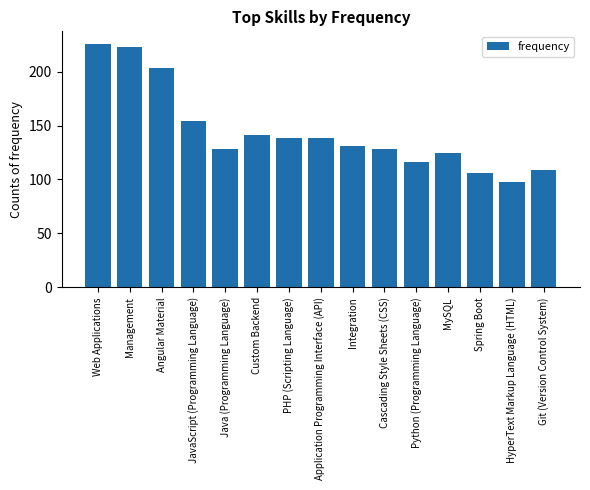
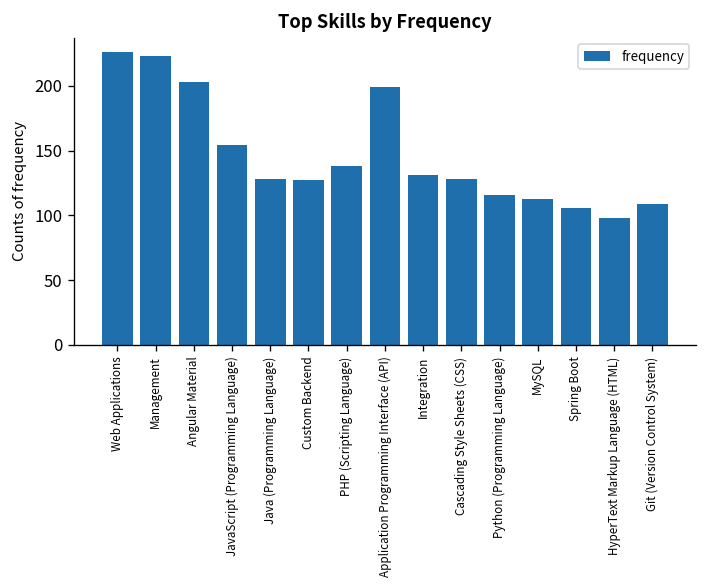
  {
    "Web Applications": 226,
    "Management": 223,
    "Angular Material": 203,
    "JavaScript (Programming Language)": 154,
    "Java (Programming Language)": 128,
-   "Custom Backend": 141,
+   "Custom Backend": 127,
    "PHP (Scripting Language)": 138,
-   "Application Programming Interface (API)": 138,
+   "Application Programming Interface (API)": 199,
    "Integration": 131,
    "Cascading Style Sheets (CSS)": 128,
    "Python (Programming Language)": 116,
-   "MySQL": 125,
+   "MySQL": 113,
    "Spring Boot": 106,
    "HyperText Markup Language (HTML)": 98,
    "Git (Version Control System)": 109
  }
